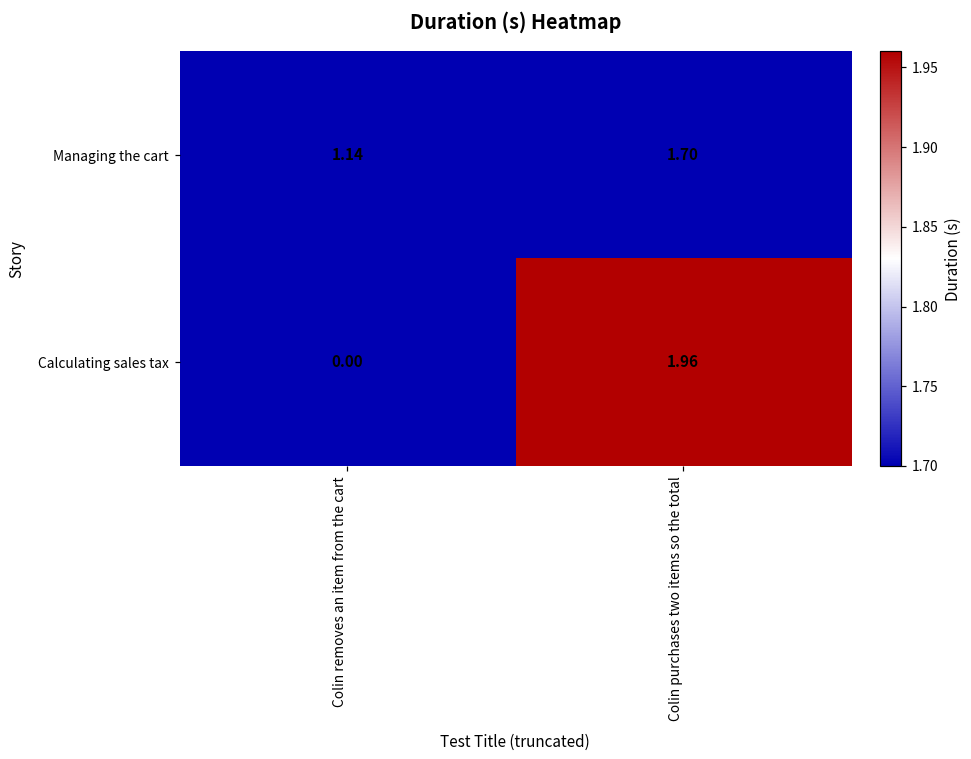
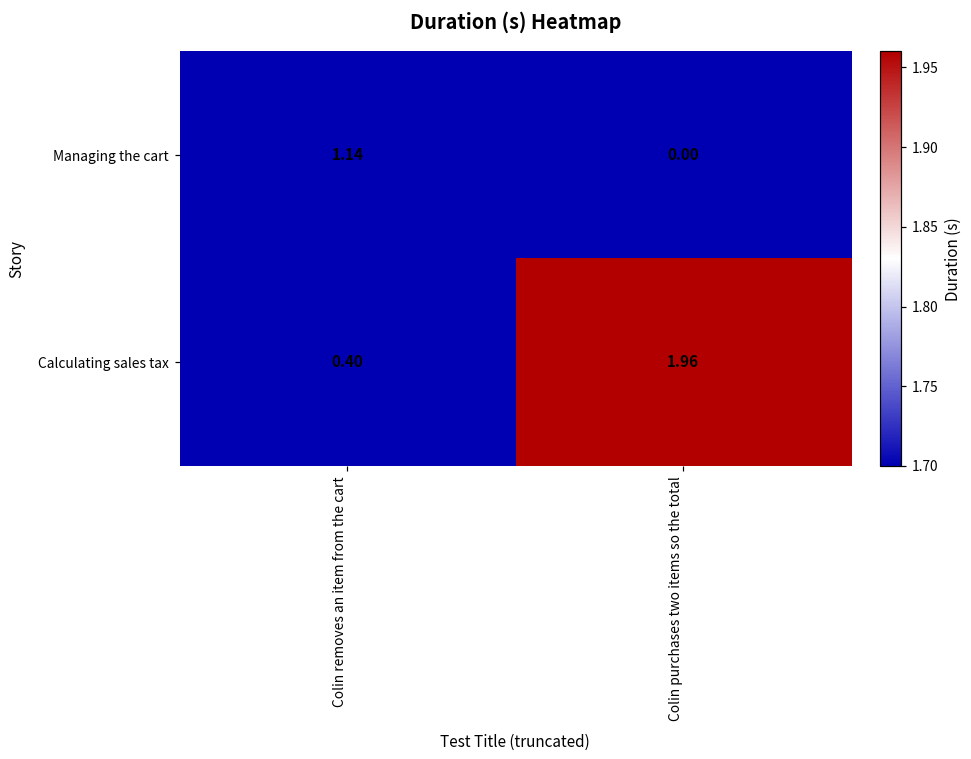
  {
    "Managing the cart": {
      "Colin removes an item from the cart": 1.14,
-     "Colin purchases two items so the total": 1.70
+     "Colin purchases two items so the total": 0.00
    },
    "Calculating sales tax": {
-     "Colin removes an item from the cart": 0.00,
+     "Colin removes an item from the cart": 0.40,
      "Colin purchases two items so the total": 1.96
    }
  }
